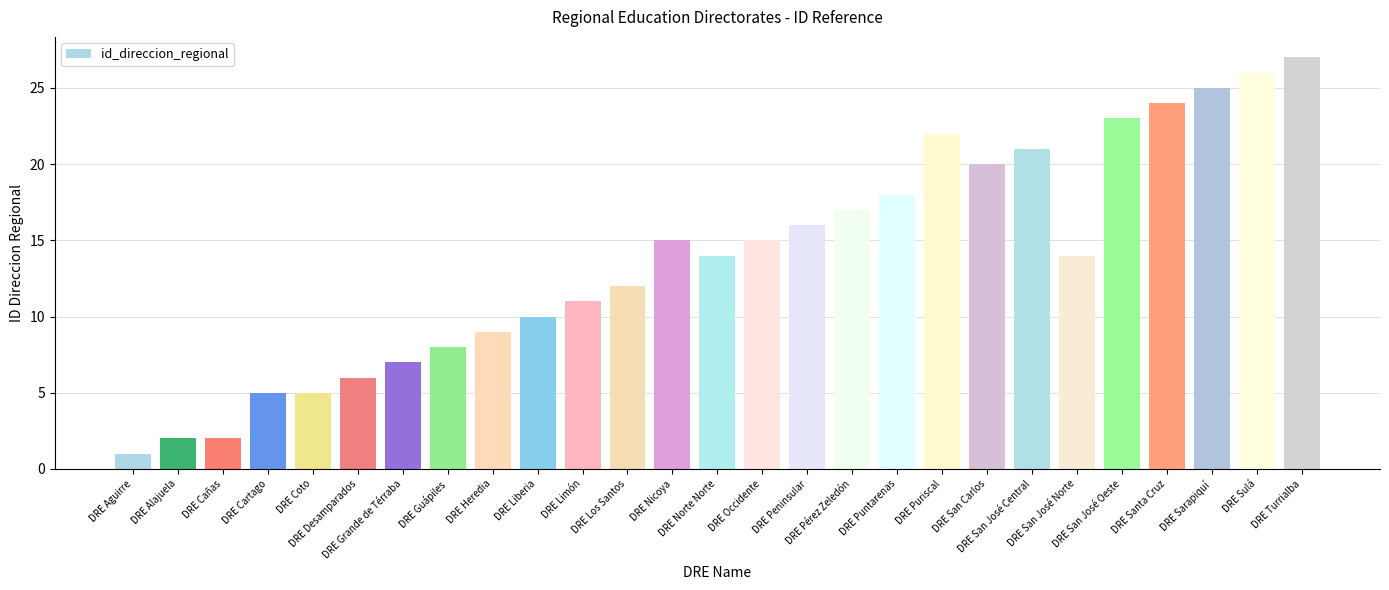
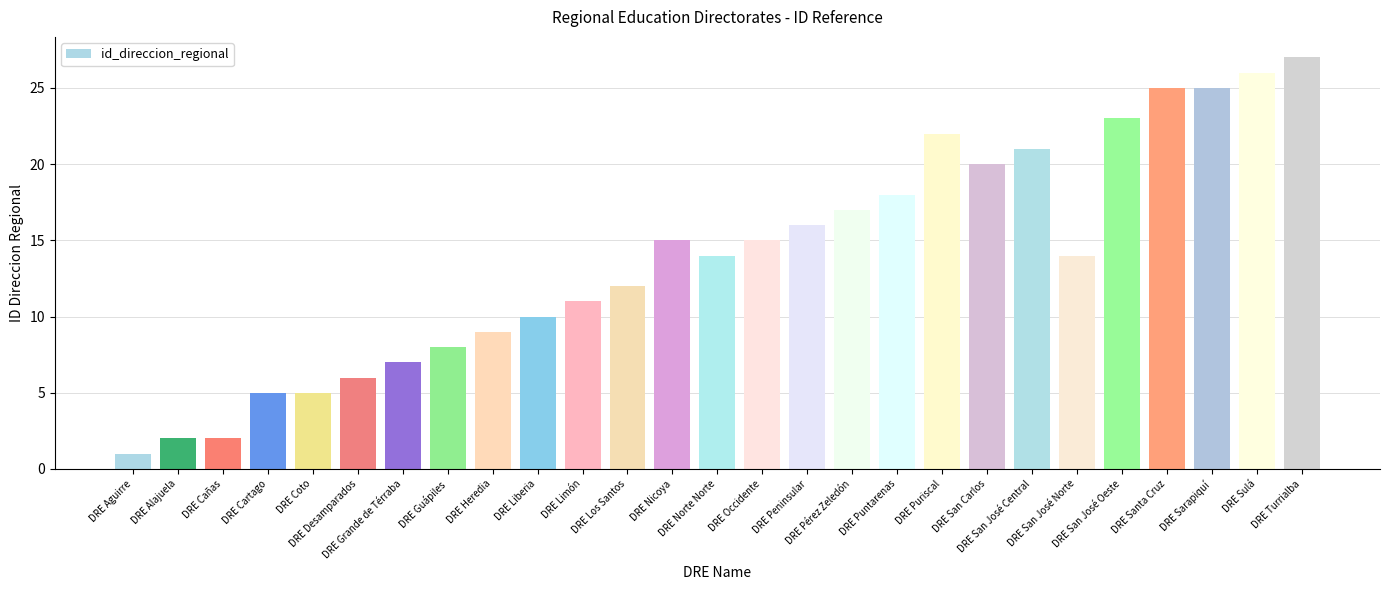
  {
    "DRE Aguirre": 1,
    "DRE Alajuela": 2,
    "DRE Cañas": 2,
    "DRE Cartago": 5,
    "DRE Coto": 5,
    "DRE Desamparados": 6,
    "DRE Grande de Térraba": 7,
    "DRE Guápiles": 8,
    "DRE Heredia": 9,
    "DRE Liberia": 10,
    "DRE Limón": 11,
    "DRE Los Santos": 12,
    "DRE Nicoya": 15,
    "DRE Norte Norte": 14,
    "DRE Occidente": 15,
    "DRE Peninsular": 16,
    "DRE Pérez Zeledón": 17,
    "DRE Puntarenas": 18,
    "DRE Puriscal": 22,
    "DRE San Carlos": 20,
    "DRE San José Central": 21,
    "DRE San José Norte": 14,
    "DRE San José Oeste": 23,
-   "DRE Santa Cruz": 24,
+   "DRE Santa Cruz": 25,
    "DRE Sarapiquí": 25,
    "DRE Sulá": 26,
    "DRE Turrialba": 27
  }
